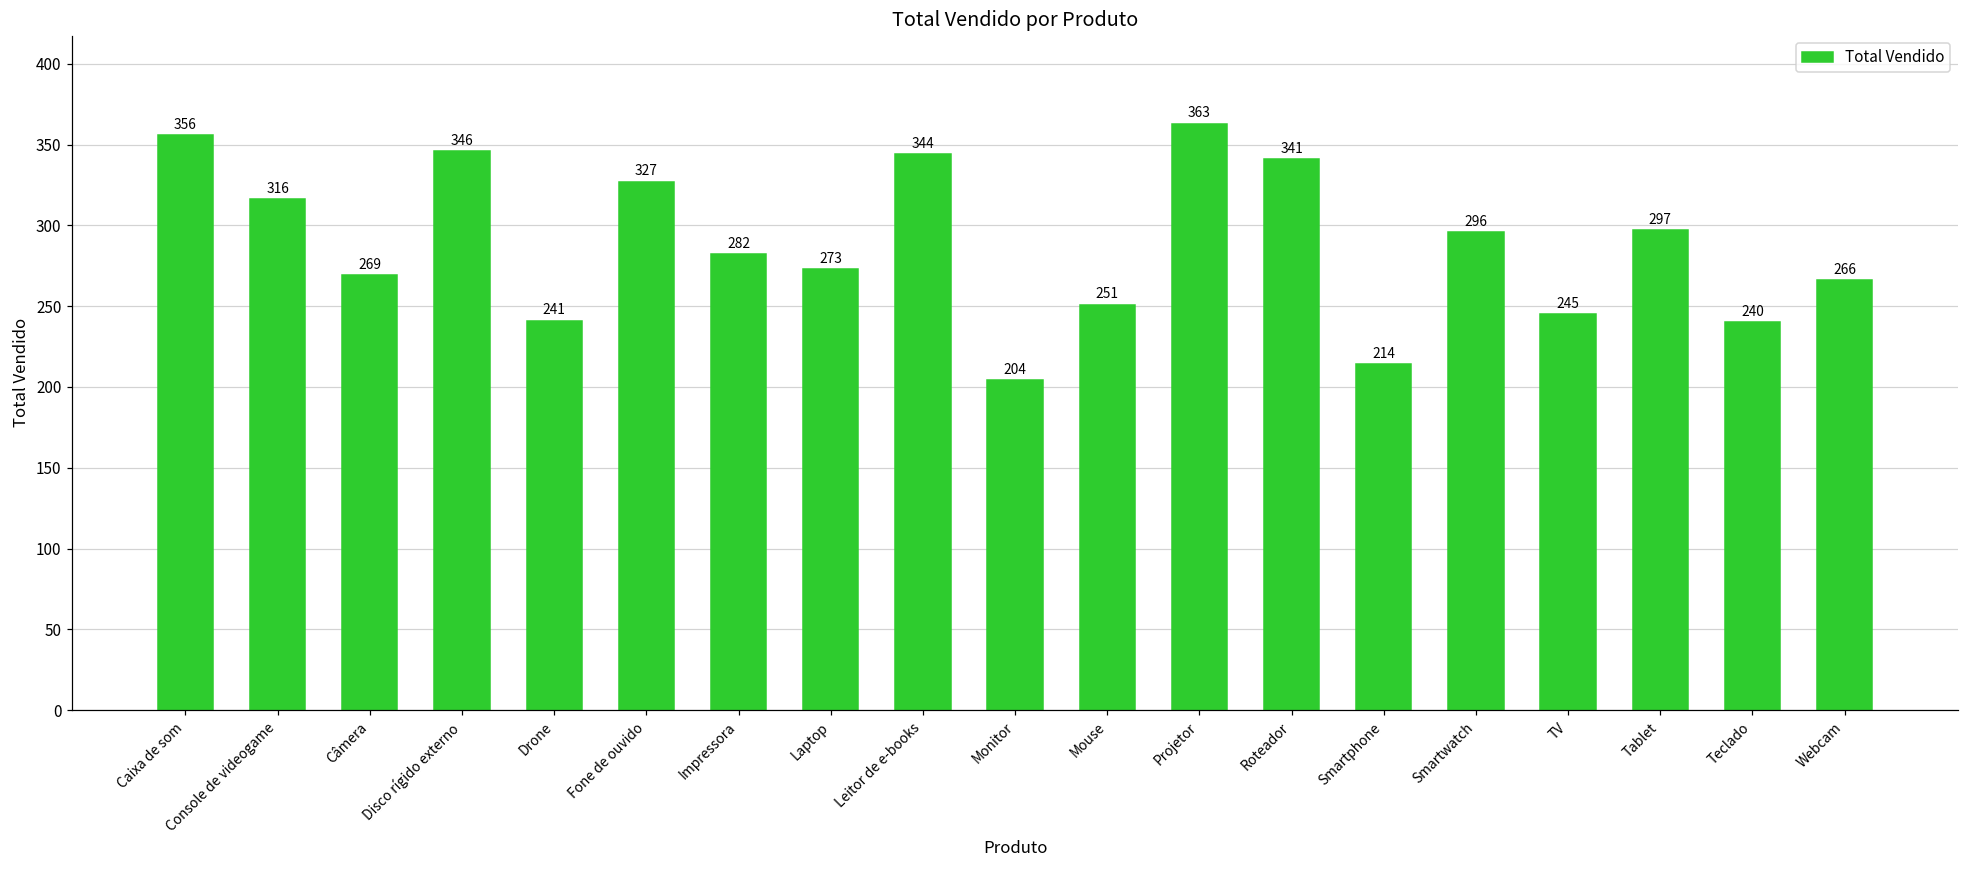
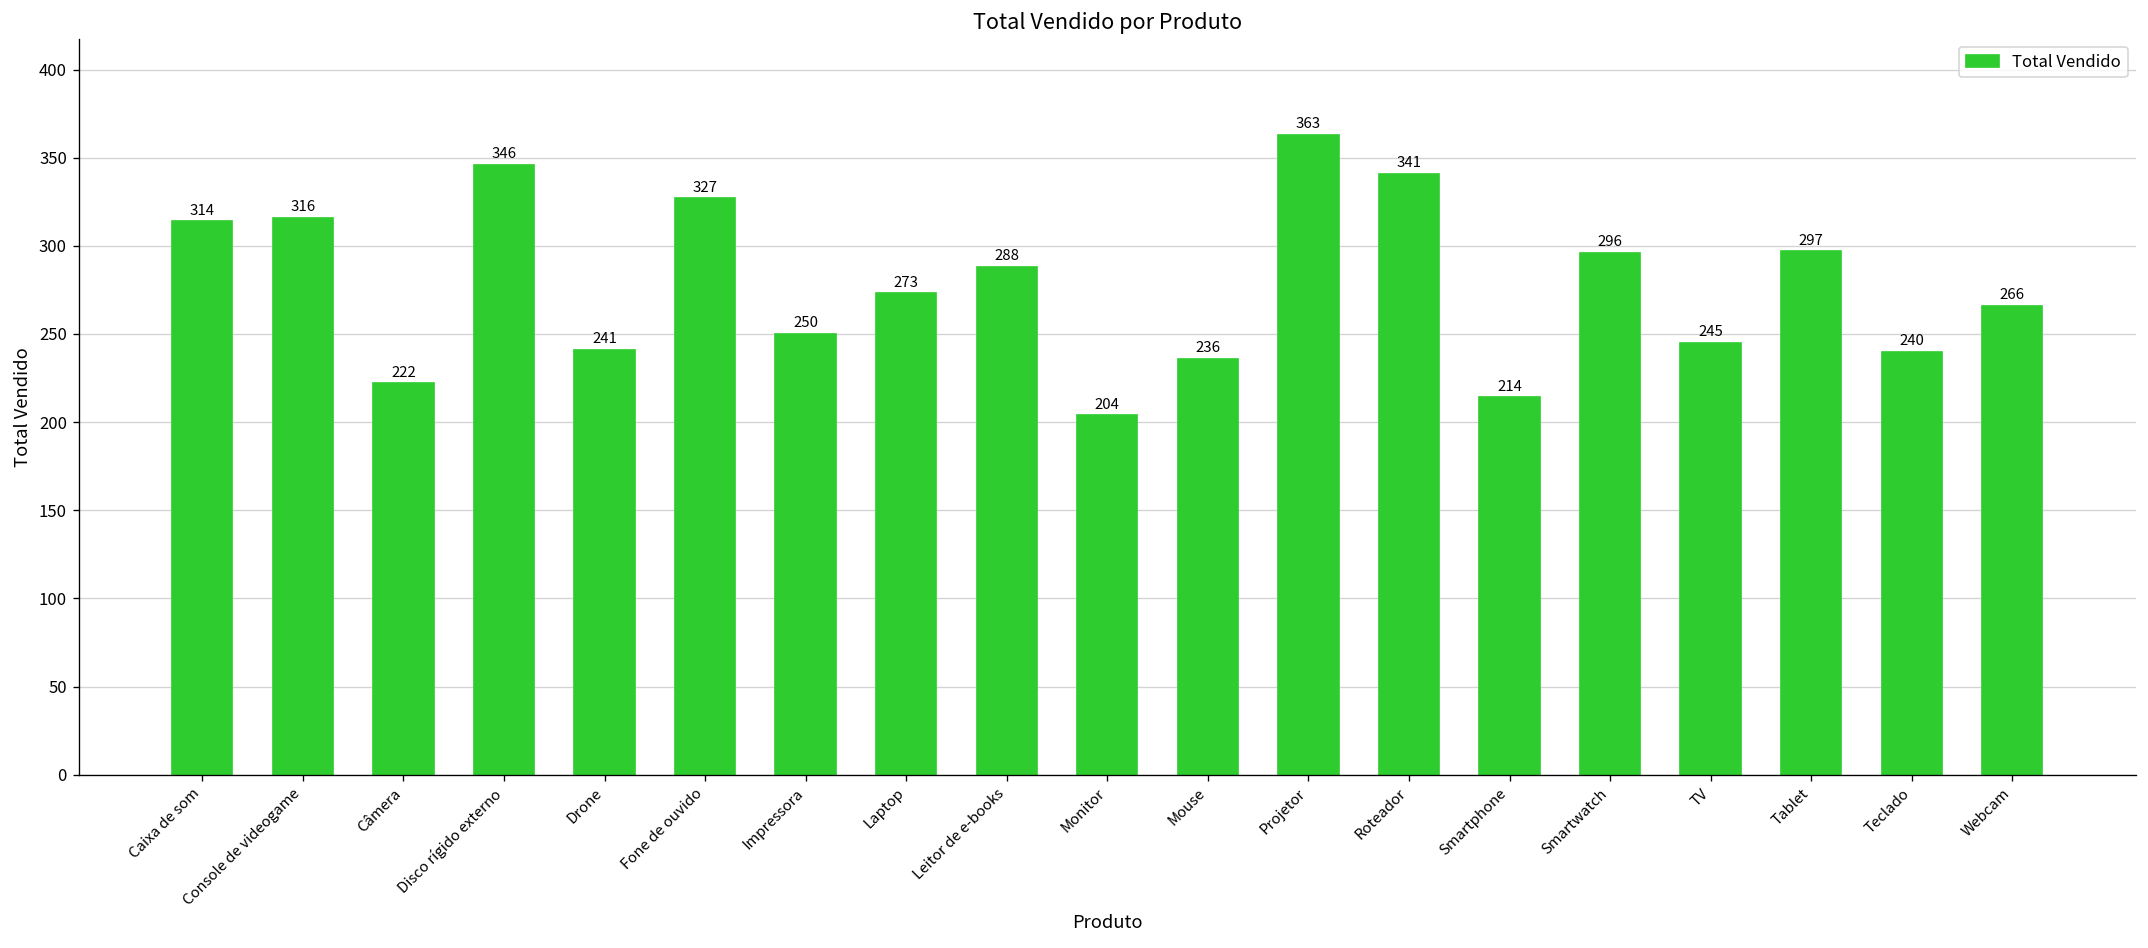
  {
-   "Caixa de som": 356,
+   "Caixa de som": 314,
    "Console de videogame": 316,
-   "Câmera": 269,
+   "Câmera": 222,
    "Disco rígido externo": 346,
    "Drone": 241,
    "Fone de ouvido": 327,
-   "Impressora": 282,
+   "Impressora": 250,
    "Laptop": 273,
-   "Leitor de e-books": 344,
+   "Leitor de e-books": 288,
    "Monitor": 204,
-   "Mouse": 251,
+   "Mouse": 236,
    "Projetor": 363,
    "Roteador": 341,
    "Smartphone": 214,
    "Smartwatch": 296,
    "TV": 245,
    "Tablet": 297,
    "Teclado": 240,
    "Webcam": 266
  }
